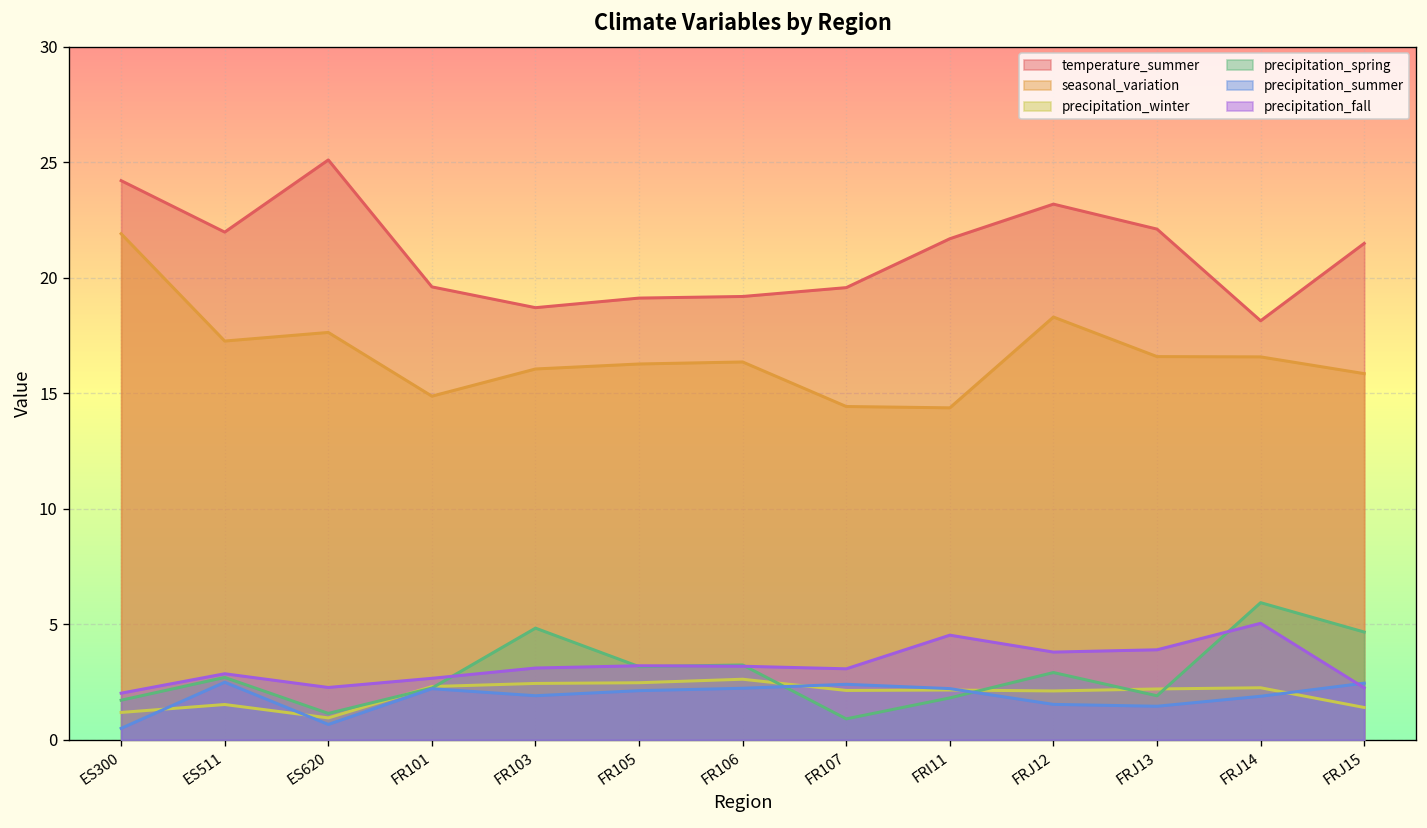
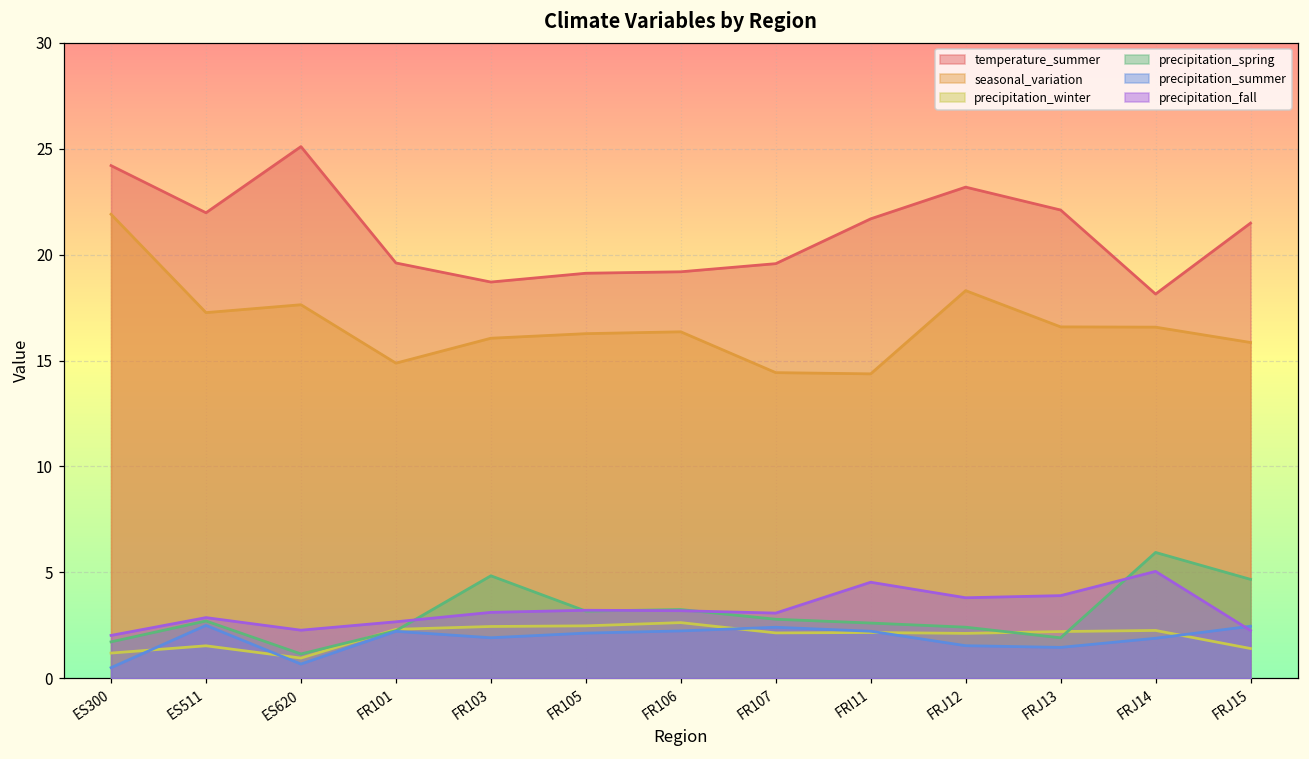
  {
    "precipitation_spring": {
      "ES300": 1.7,
      "ES511": 2.7,
      "ES620": 1.1,
      "FR103": 4.8,
-     "FR107": 0.9,
-     "FRI11": 1.8,
-     "FRJ12": 2.9,
+     "FR107": 2.8,
+     "FRI11": 2.6,
+     "FRJ12": 2.4,
      "FRJ13": 1.9,
      "FRJ14": 5.9,
      "FRJ15": 4.7
    }
  }
